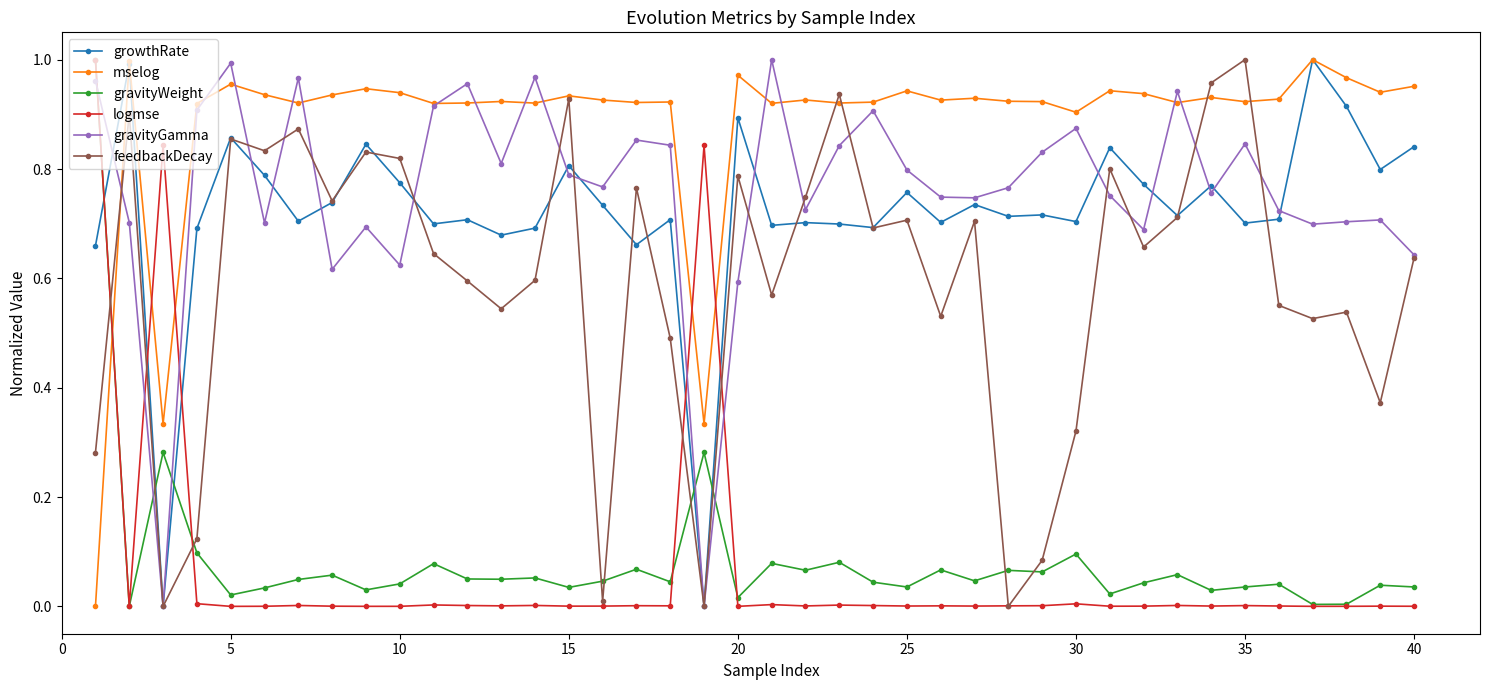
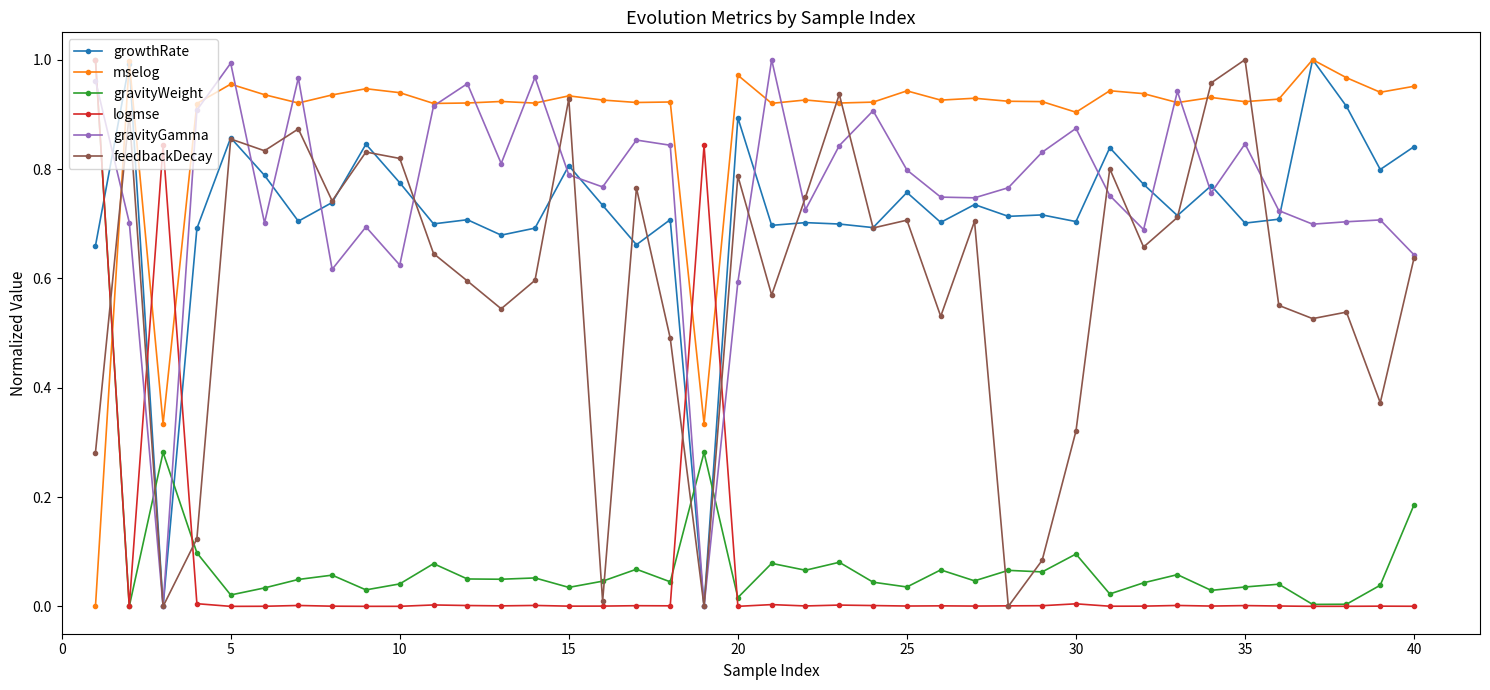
  {
    "growthRate": {
      "10": 0.77,
      "15": 0.81,
      "20": 0.89,
      "25": 0.76,
      "30": 0.70,
      "35": 0.70,
      "40": 0.84
    },
    "mselog": {
      "5": 0.96,
      "10": 0.94,
      "15": 0.93,
      "20": 0.97,
      "25": 0.94,
      "30": 0.90,
      "35": 0.92,
      "40": 0.95
    },
    "gravityWeight": {
      "5": 0.02,
      "10": 0.04,
      "15": 0.03,
      "20": 0.02,
      "25": 0.04,
      "30": 0.10,
      "35": 0.04,
-     "40": 0.04
+     "40": 0.19
    },
    "logmse": {
      "5": 0.00,
      "10": 0.00,
      "15": 0.00,
      "20": 0.00,
      "25": 0.00,
      "30": 0.00,
      "35": 0.00,
      "40": 0.00
    },
    "gravityGamma": {
      "5": 0.99,
      "10": 0.62,
      "15": 0.79,
      "20": 0.59,
      "25": 0.80,
      "30": 0.87,
      "35": 0.85,
      "40": 0.64
    },
    "feedbackDecay": {
      "10": 0.82,
      "15": 0.93,
      "20": 0.79,
      "25": 0.71,
      "30": 0.32,
      "35": 1.00,
      "40": 0.64
    }
  }
